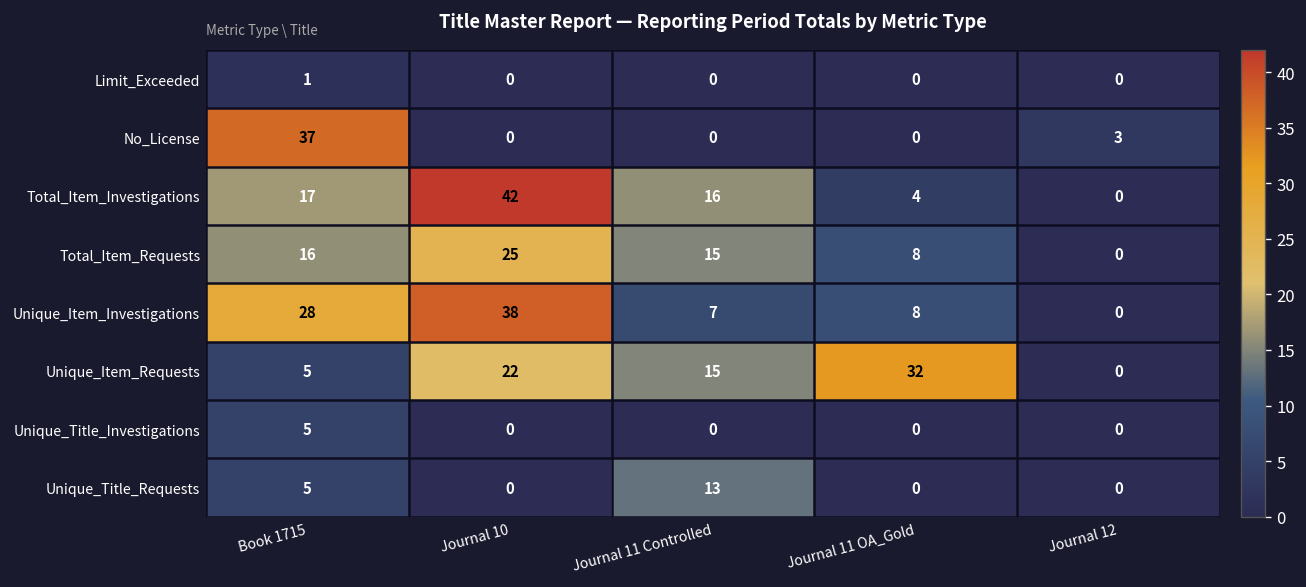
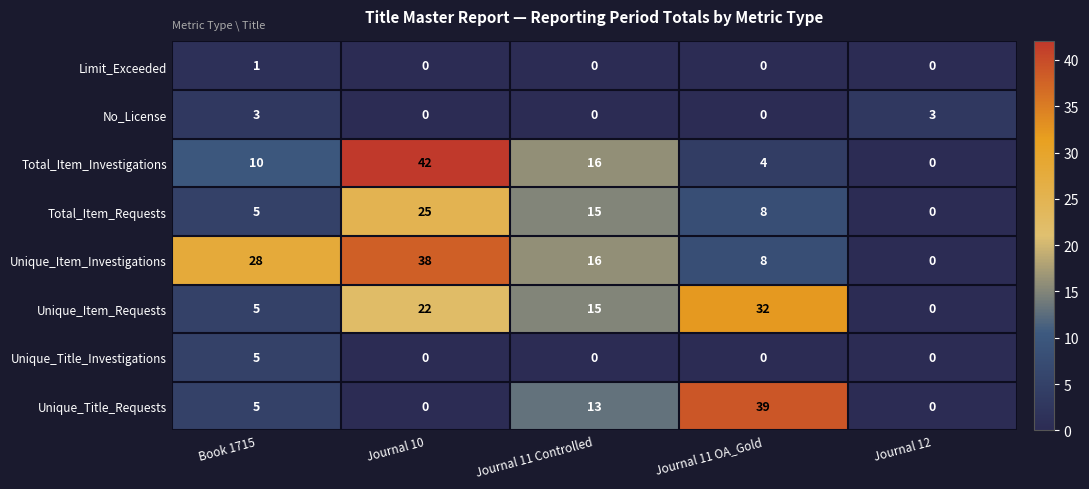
  {
    "Limit_Exceeded": {
      "Book 1715": 1,
      "Journal 10": 0,
      "Journal 11 Controlled": 0,
      "Journal 11 OA_Gold": 0,
      "Journal 12": 0
    },
    "No_License": {
-     "Book 1715": 37,
+     "Book 1715": 3,
      "Journal 10": 0,
      "Journal 11 Controlled": 0,
      "Journal 11 OA_Gold": 0,
      "Journal 12": 3
    },
    "Total_Item_Investigations": {
-     "Book 1715": 17,
+     "Book 1715": 10,
      "Journal 10": 42,
      "Journal 11 Controlled": 16,
      "Journal 11 OA_Gold": 4,
      "Journal 12": 0
    },
    "Total_Item_Requests": {
-     "Book 1715": 16,
+     "Book 1715": 5,
      "Journal 10": 25,
      "Journal 11 Controlled": 15,
      "Journal 11 OA_Gold": 8,
      "Journal 12": 0
    },
    "Unique_Item_Investigations": {
      "Book 1715": 28,
      "Journal 10": 38,
-     "Journal 11 Controlled": 7,
+     "Journal 11 Controlled": 16,
      "Journal 11 OA_Gold": 8,
      "Journal 12": 0
    },
    "Unique_Item_Requests": {
      "Book 1715": 5,
      "Journal 10": 22,
      "Journal 11 Controlled": 15,
      "Journal 11 OA_Gold": 32,
      "Journal 12": 0
    },
    "Unique_Title_Investigations": {
      "Book 1715": 5,
      "Journal 10": 0,
      "Journal 11 Controlled": 0,
      "Journal 11 OA_Gold": 0,
      "Journal 12": 0
    },
    "Unique_Title_Requests": {
      "Book 1715": 5,
      "Journal 10": 0,
      "Journal 11 Controlled": 13,
-     "Journal 11 OA_Gold": 0,
+     "Journal 11 OA_Gold": 39,
      "Journal 12": 0
    }
  }
